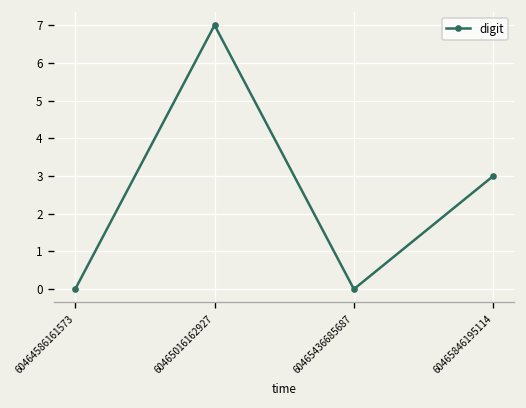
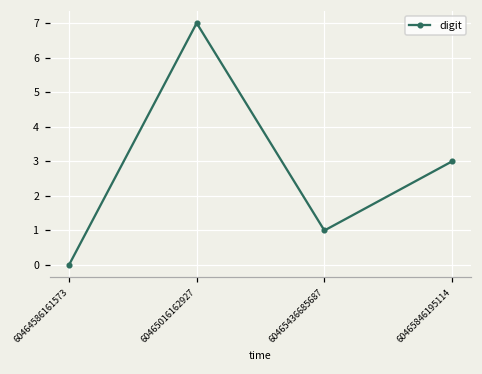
  {
    "60464586161573": 0,
    "60465016162927": 7,
-   "60465436685687": 0,
+   "60465436685687": 1,
    "60465846195114": 3
  }
